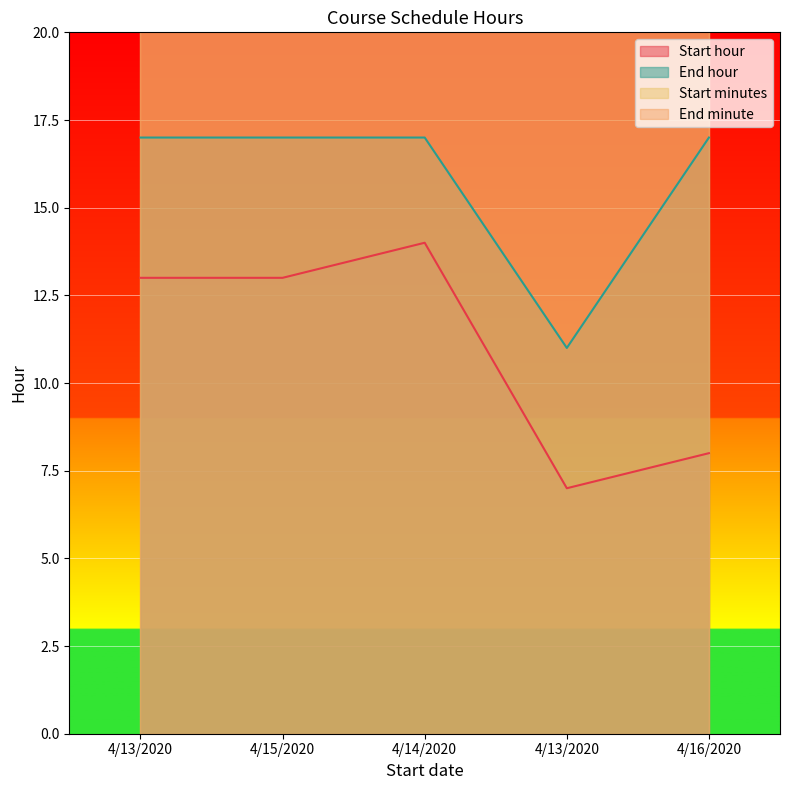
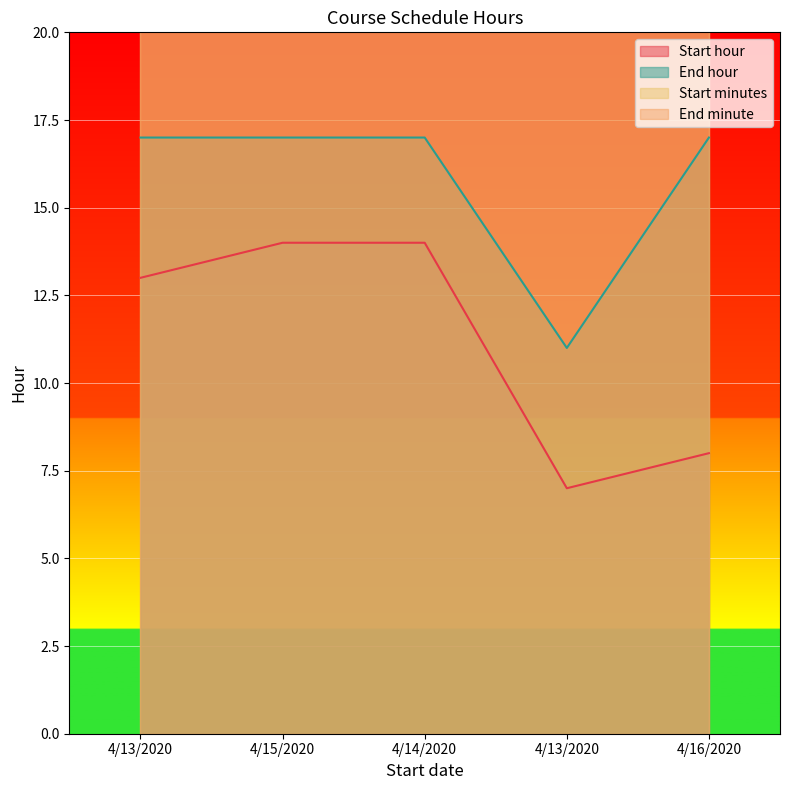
  {
    "Start hour": {
-     "4/15/2020": 13,
+     "4/15/2020": 14,
      "4/14/2020": 14,
      "4/16/2020": 8
    },
    "End hour": {
      "4/15/2020": 17,
      "4/14/2020": 17,
      "4/16/2020": 17
    }
  }
